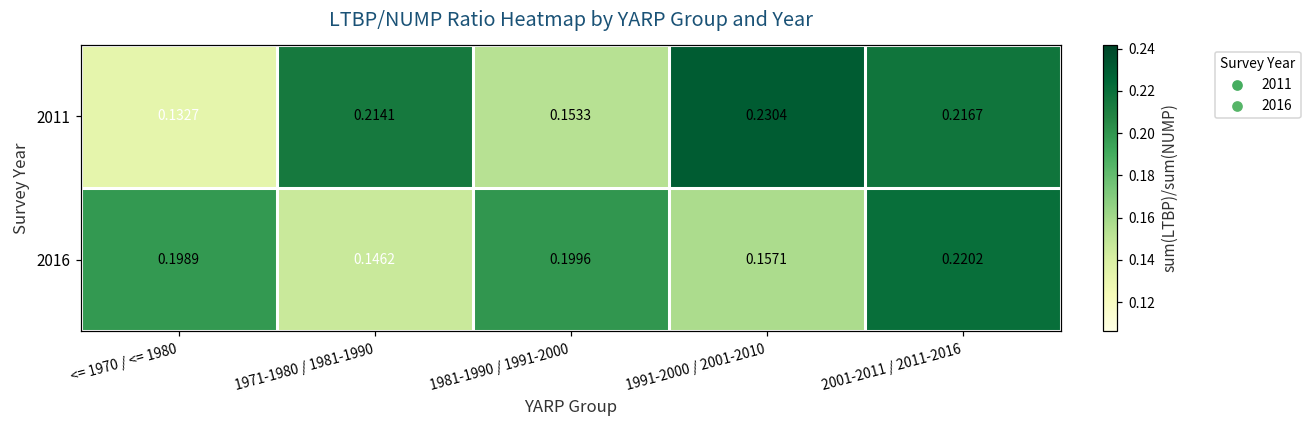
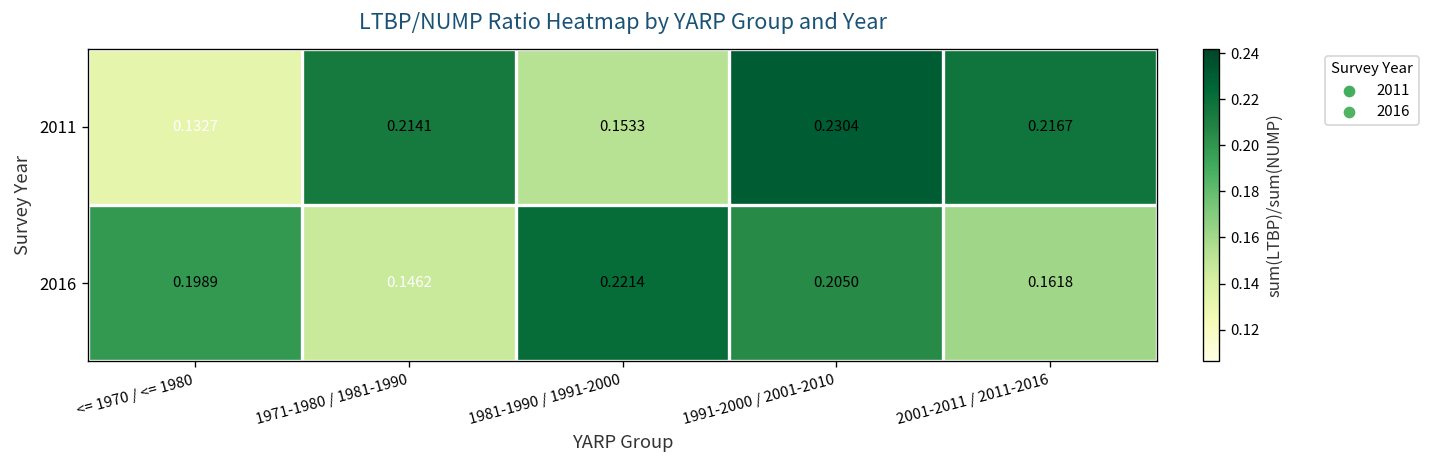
  {
    "2011": {
      "<= 1970 / <= 1980": 0.1327,
      "1971-1980 / 1981-1990": 0.2141,
      "1981-1990 / 1991-2000": 0.1533,
      "1991-2000 / 2001-2010": 0.2304,
      "2001-2011 / 2011-2016": 0.2167
    },
    "2016": {
      "<= 1970 / <= 1980": 0.1989,
      "1971-1980 / 1981-1990": 0.1462,
-     "1981-1990 / 1991-2000": 0.1996,
-     "1991-2000 / 2001-2010": 0.1571,
-     "2001-2011 / 2011-2016": 0.2202
+     "1981-1990 / 1991-2000": 0.2214,
+     "1991-2000 / 2001-2010": 0.2050,
+     "2001-2011 / 2011-2016": 0.1618
    }
  }
